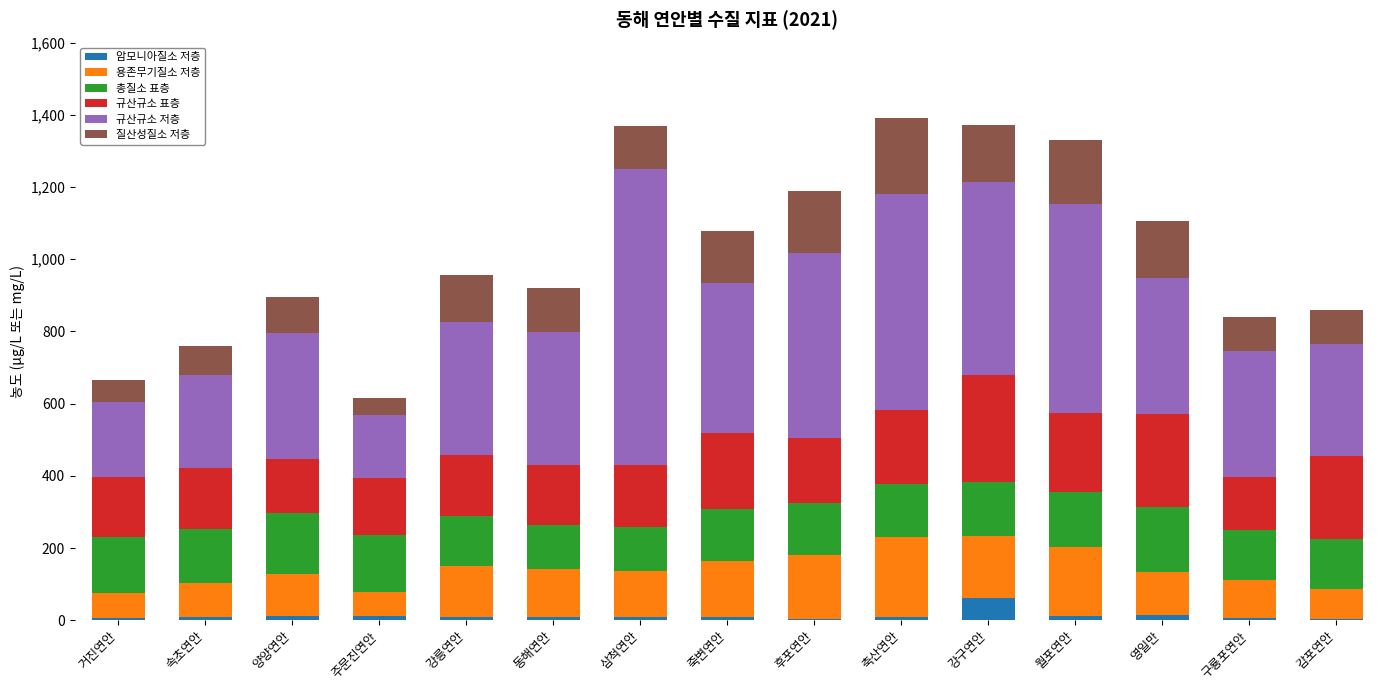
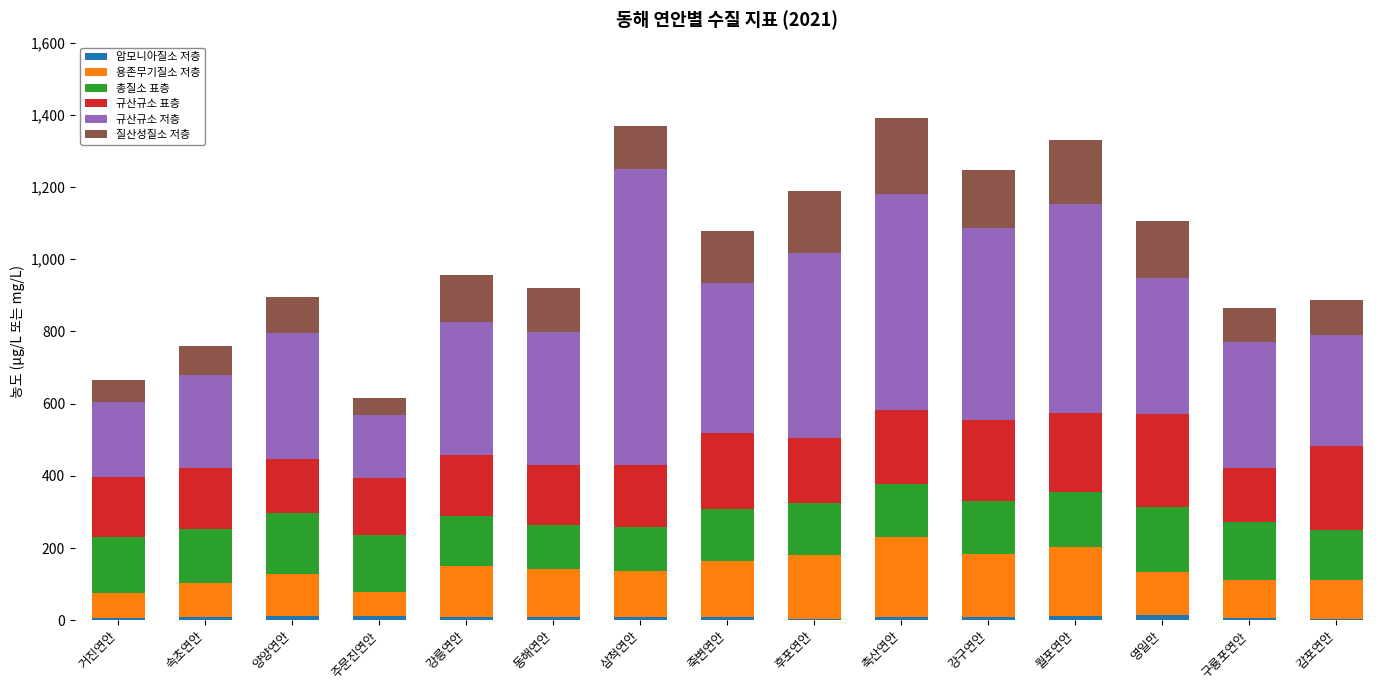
  {
    "암모니아질소 저층": {
      "거진연안": 10,
      "속초연안": 10,
      "양양연안": 10,
      "주문진연안": 10,
      "강릉연안": 10,
      "동해연안": 10,
      "삼척연안": 10,
      "죽변연안": 10,
      "축산연안": 10,
-     "강구연안": 60,
+     "강구연안": 10,
      "월포연안": 10,
      "영일만": 20
    },
    "용존무기질소 저층": {
      "거진연안": 70,
      "속초연안": 90,
      "양양연안": 120,
      "주문진연안": 60,
      "강릉연안": 140,
      "동해연안": 130,
      "삼척연안": 130,
      "죽변연안": 160,
      "후포연안": 180,
      "축산연안": 220,
      "강구연안": 170,
      "월포연안": 190,
      "영일만": 120,
      "구룡포연안": 110,
-     "감포연안": 80
+     "감포연안": 110
    },
    "총질소 표층": {
      "거진연안": 150,
      "속초연안": 150,
      "양양연안": 170,
      "주문진연안": 160,
      "강릉연안": 140,
      "동해연안": 120,
      "삼척연안": 120,
      "죽변연안": 140,
      "후포연안": 140,
      "축산연안": 150,
      "강구연안": 150,
      "월포연안": 150,
      "영일만": 180,
-     "구룡포연안": 140,
+     "구룡포연안": 160,
      "감포연안": 140
    },
    "규산규소 표층": {
      "거진연안": 170,
      "속초연안": 170,
      "양양연안": 150,
      "주문진연안": 160,
      "강릉연안": 170,
      "동해연안": 170,
      "삼척연안": 170,
      "죽변연안": 210,
      "후포연안": 180,
      "축산연안": 210,
-     "강구연안": 300,
+     "강구연안": 220,
      "월포연안": 220,
      "영일만": 260,
      "구룡포연안": 150,
      "감포연안": 230
    },
    "규산규소 저층": {
      "거진연안": 210,
      "속초연안": 260,
      "양양연안": 350,
      "주문진연안": 170,
      "강릉연안": 370,
      "동해연안": 370,
      "삼척연안": 820,
      "죽변연안": 410,
      "후포연안": 510,
      "축산연안": 600,
      "강구연안": 530,
      "월포연안": 580,
      "영일만": 380,
      "구룡포연안": 350,
      "감포연안": 310
    },
    "질산성질소 저층": {
      "거진연안": 60,
      "속초연안": 80,
      "양양연안": 100,
      "주문진연안": 50,
      "강릉연안": 130,
      "동해연안": 120,
      "삼척연안": 120,
      "죽변연안": 140,
      "후포연안": 170,
      "축산연안": 210,
      "강구연안": 160,
      "월포연안": 180,
      "영일만": 160,
      "구룡포연안": 90,
      "감포연안": 100
    }
  }
